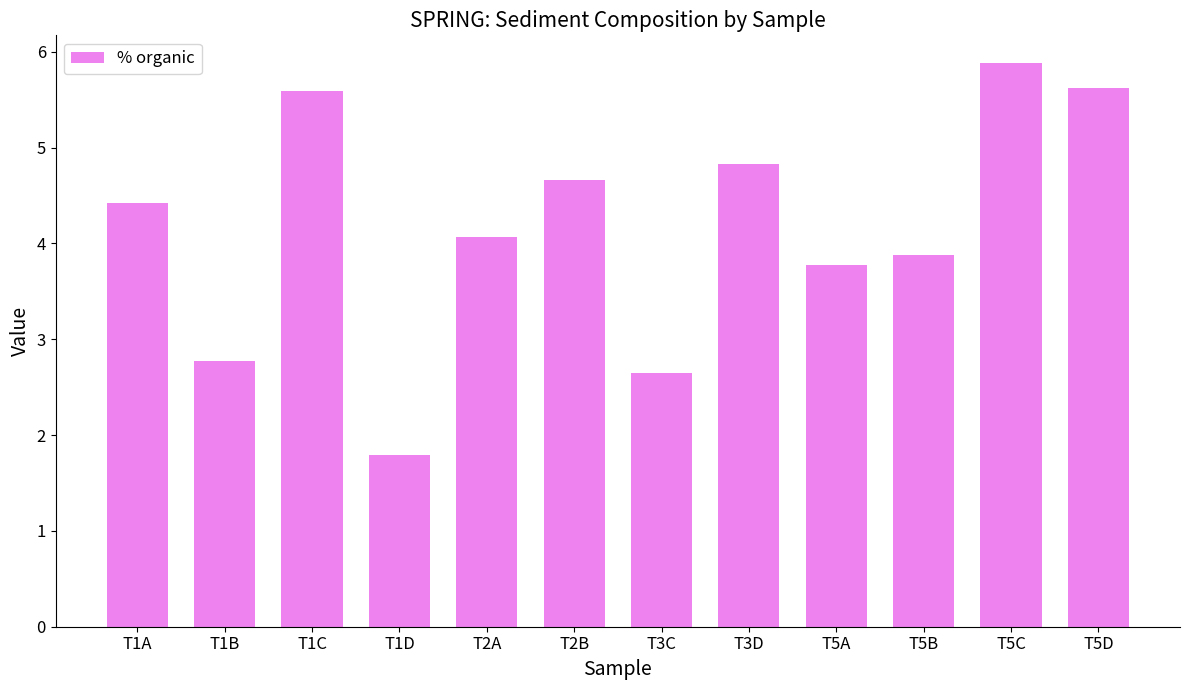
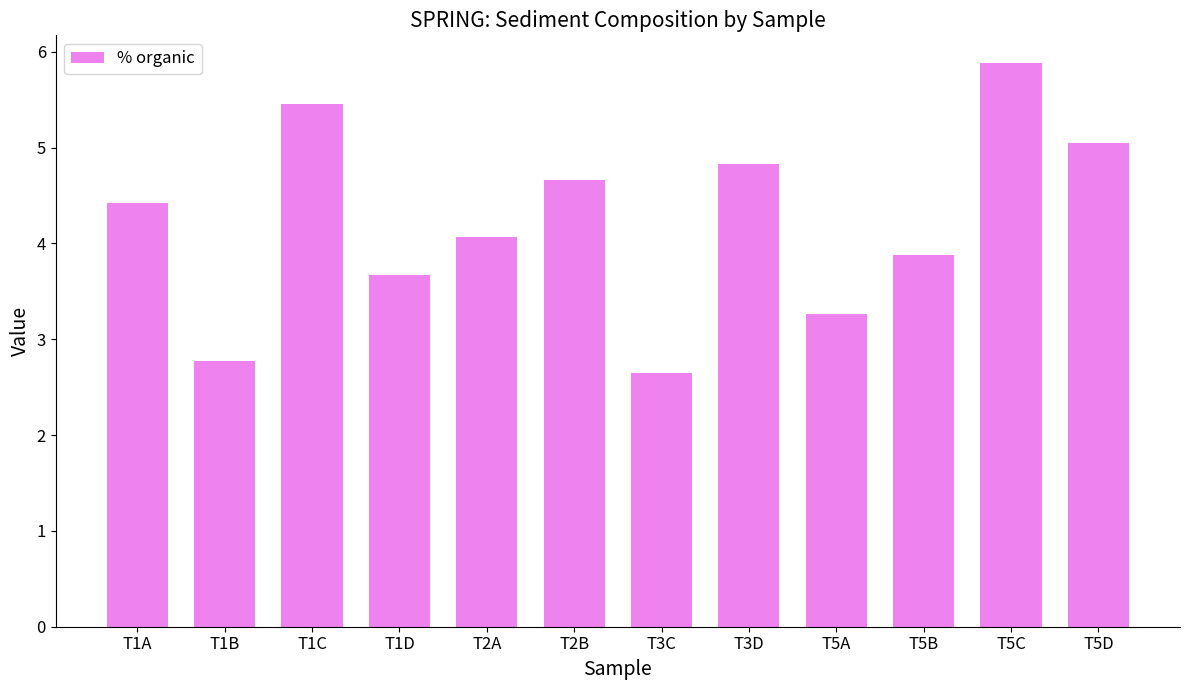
  {
    "T1A": 4.4,
    "T1B": 2.8,
-   "T1C": 5.6,
-   "T1D": 1.8,
+   "T1C": 5.5,
+   "T1D": 3.7,
    "T2A": 4.1,
    "T2B": 4.7,
    "T3C": 2.6,
    "T3D": 4.8,
-   "T5A": 3.8,
+   "T5A": 3.3,
    "T5B": 3.9,
    "T5C": 5.9,
-   "T5D": 5.6
+   "T5D": 5.0
  }
